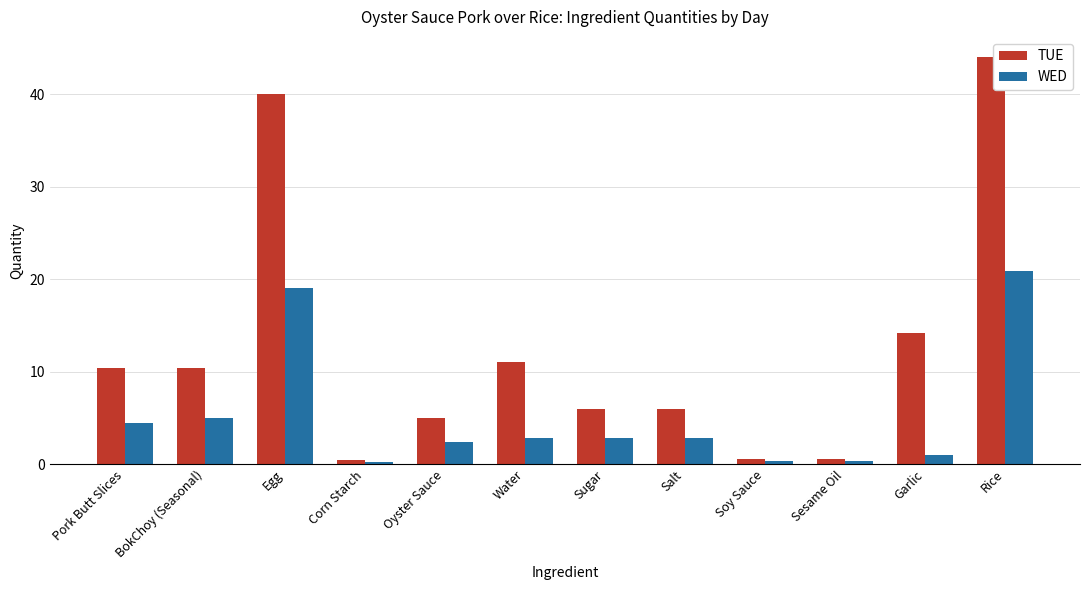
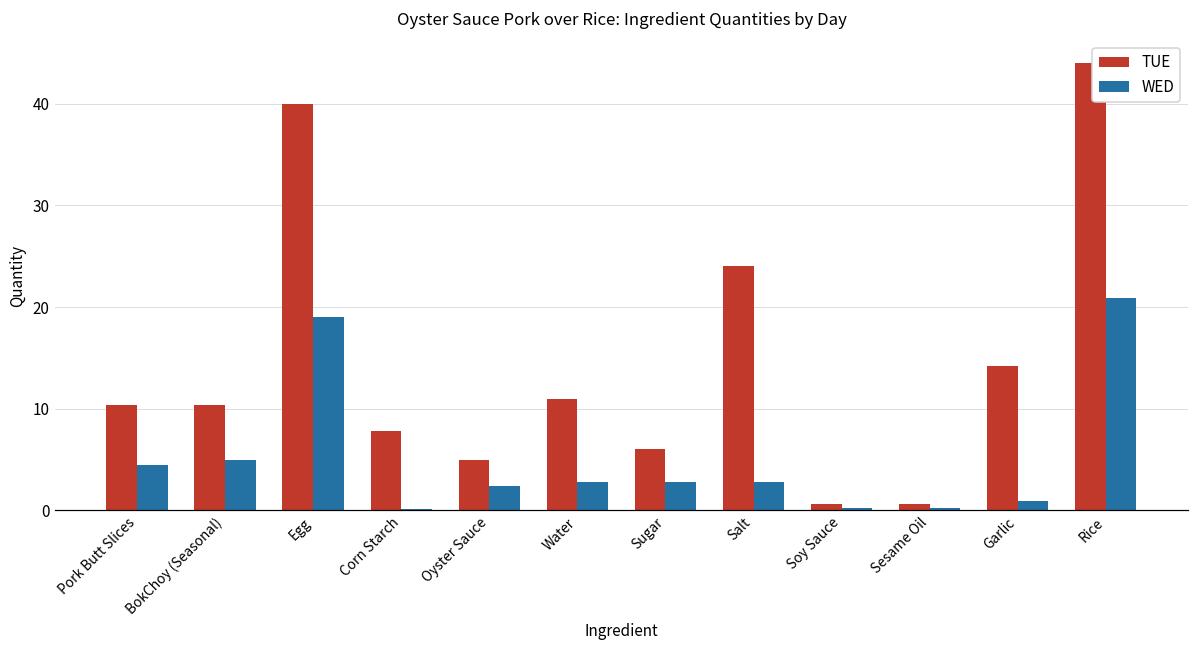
  {
    "TUE": {
      "Pork Butt Slices": 10,
      "BokChoy (Seasonal)": 10,
      "Egg": 40,
-     "Corn Starch": 0,
+     "Corn Starch": 8,
      "Oyster Sauce": 5,
      "Water": 11,
      "Sugar": 6,
-     "Salt": 6,
+     "Salt": 24,
      "Soy Sauce": 1,
      "Sesame Oil": 1,
      "Garlic": 14,
      "Rice": 44
    },
    "WED": {
      "Pork Butt Slices": 4,
      "BokChoy (Seasonal)": 5,
      "Egg": 19,
      "Oyster Sauce": 2,
      "Water": 3,
      "Sugar": 3,
      "Salt": 3,
      "Soy Sauce": 0,
      "Sesame Oil": 0,
      "Garlic": 1,
      "Rice": 21
    }
  }
